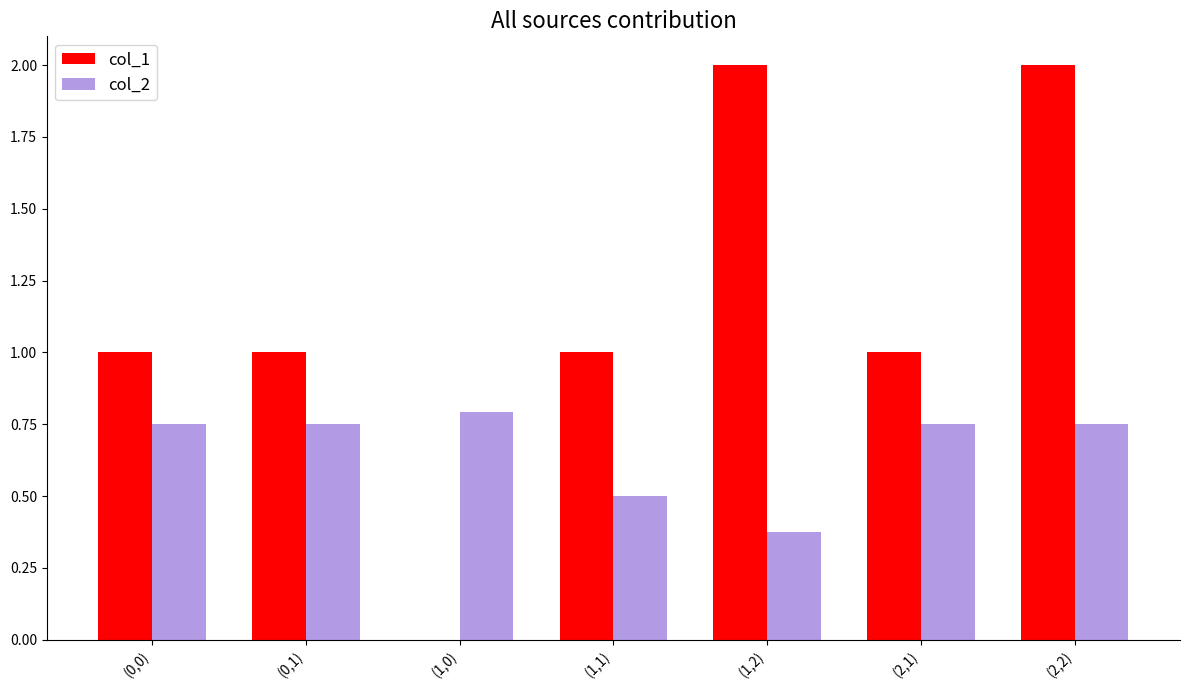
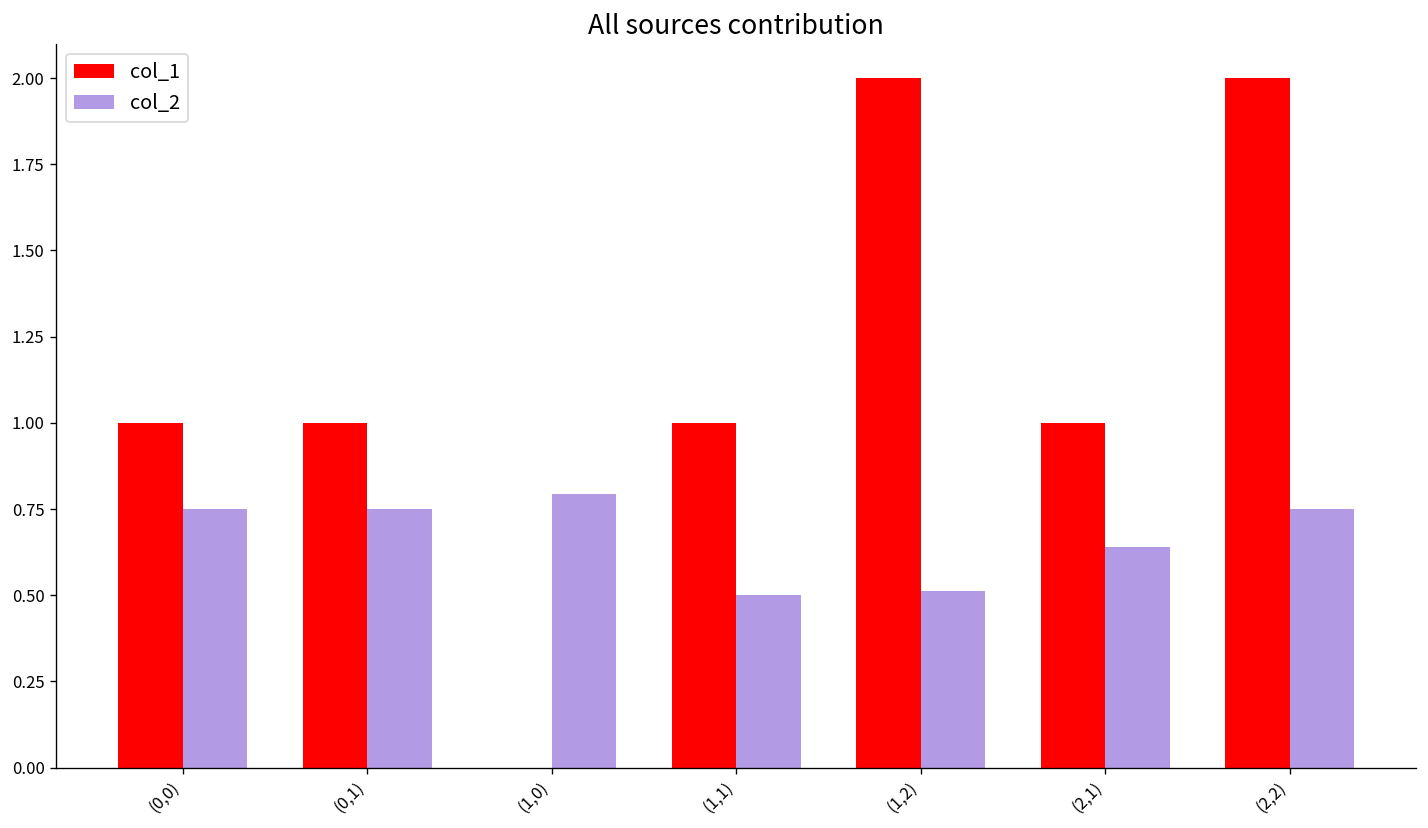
  {
    "col_1": {
      "(0,0)": 1.00,
      "(0,1)": 1.00,
      "(1,0)": 0.00,
      "(1,1)": 1.00,
      "(1,2)": 2.00,
      "(2,1)": 1.00,
      "(2,2)": 2.00
    },
    "col_2": {
      "(0,0)": 0.75,
      "(0,1)": 0.75,
      "(1,0)": 0.79,
      "(1,1)": 0.50,
-     "(1,2)": 0.38,
-     "(2,1)": 0.75,
+     "(1,2)": 0.51,
+     "(2,1)": 0.64,
      "(2,2)": 0.75
    }
  }
